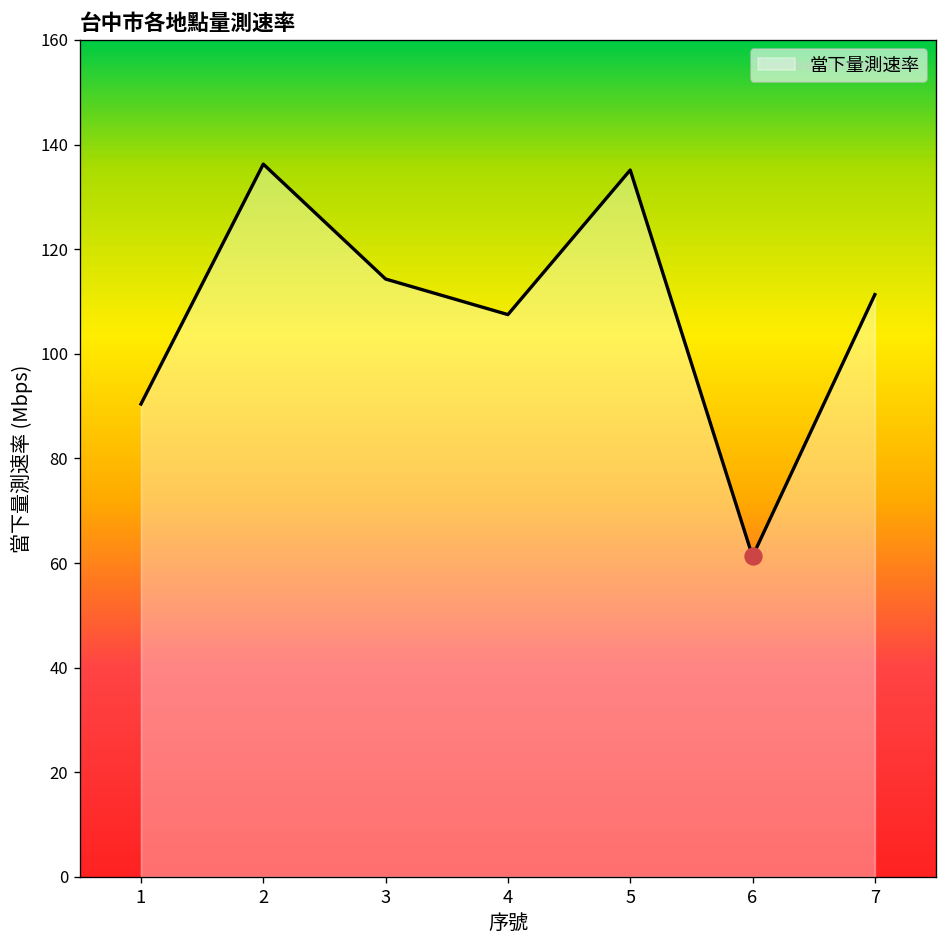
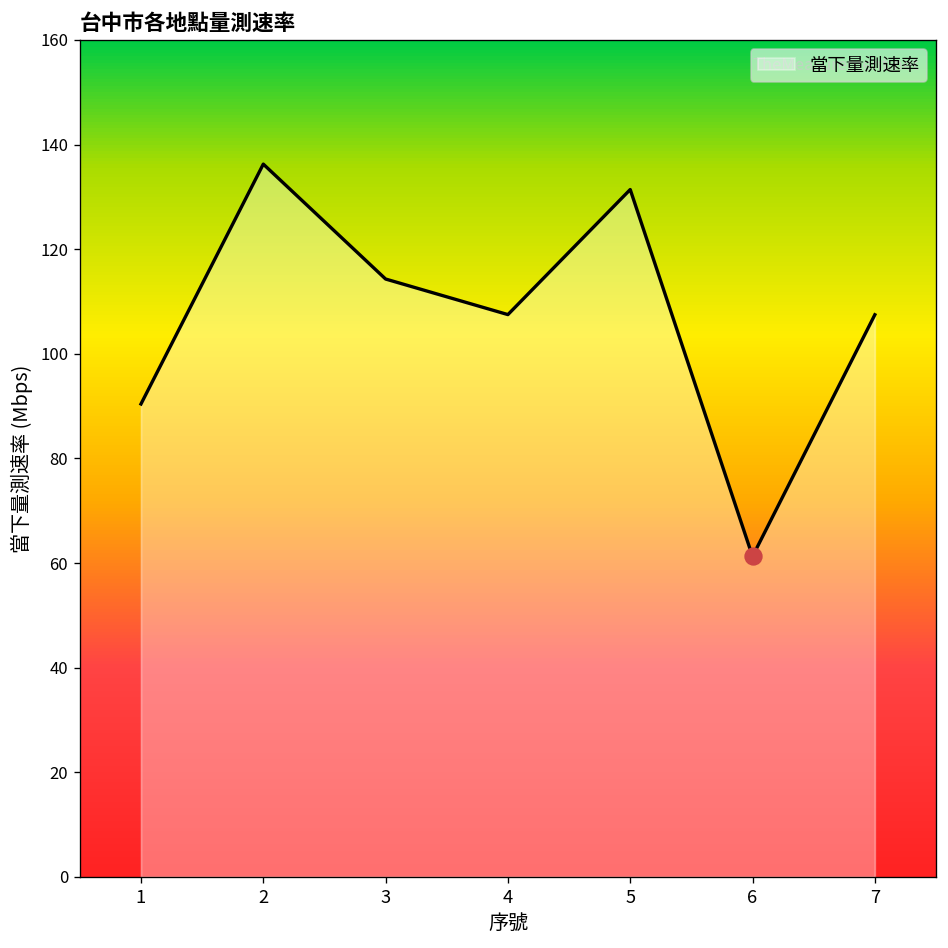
  {
    "當下量測速率": {
      "1": 90,
      "2": 136,
      "3": 114,
      "4": 108,
-     "5": 135,
-     "7": 111
+     "5": 131,
+     "7": 107
    }
  }
